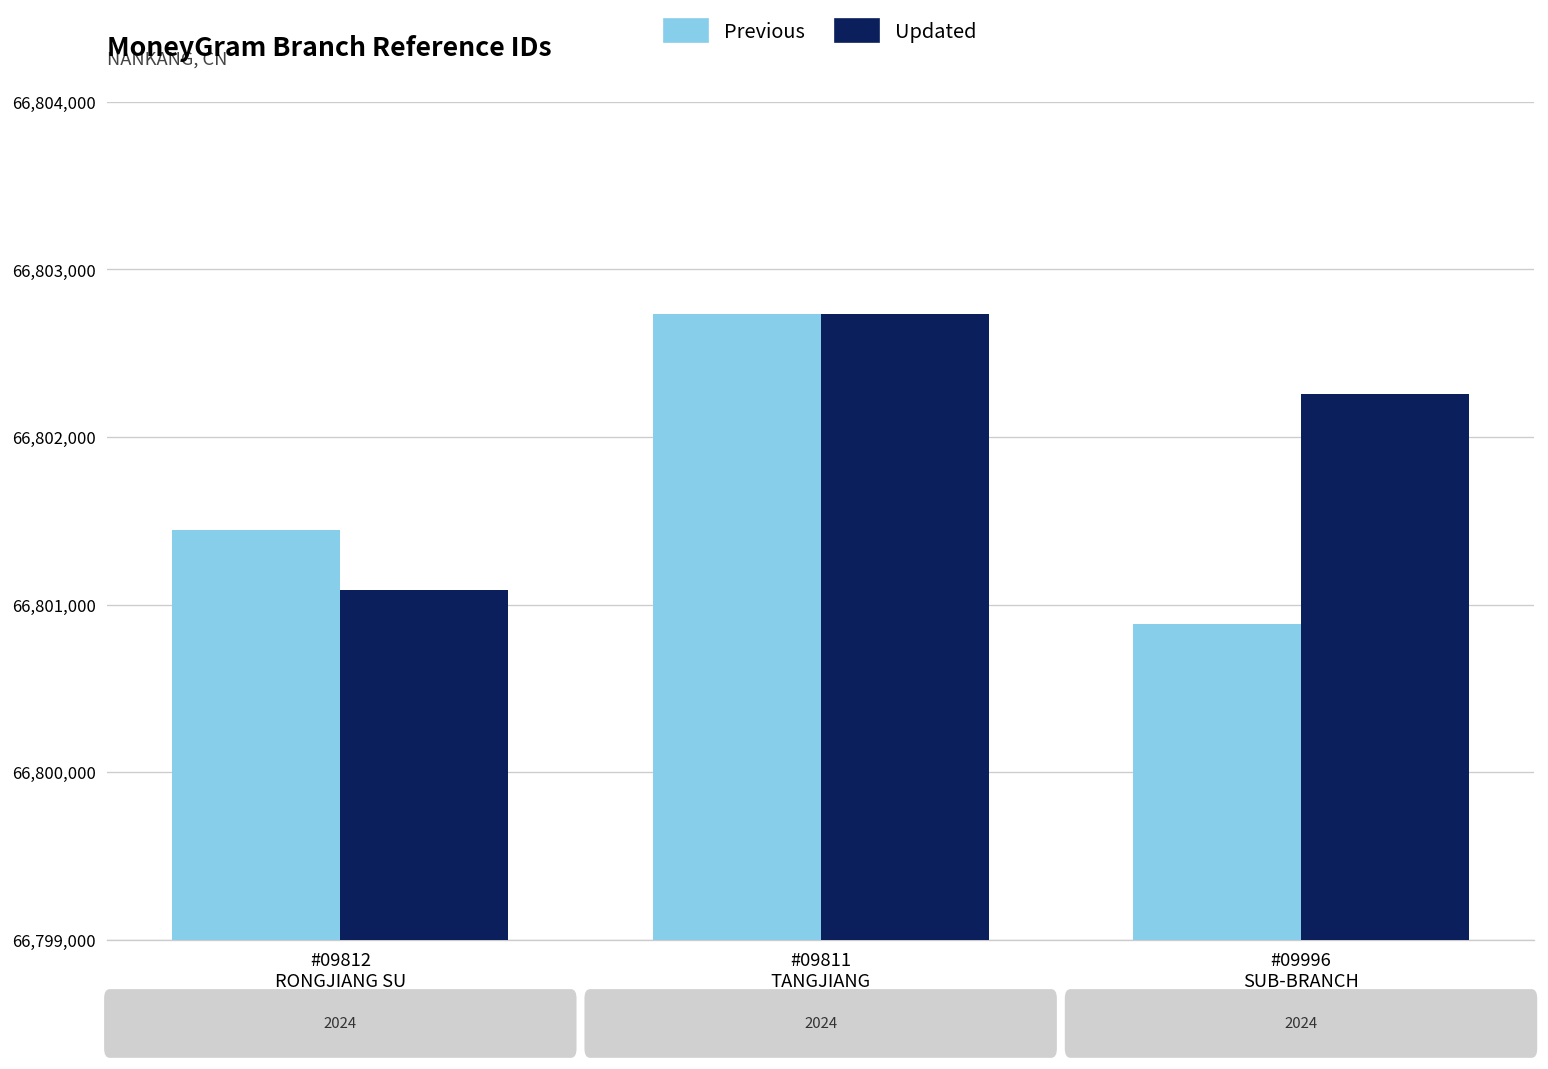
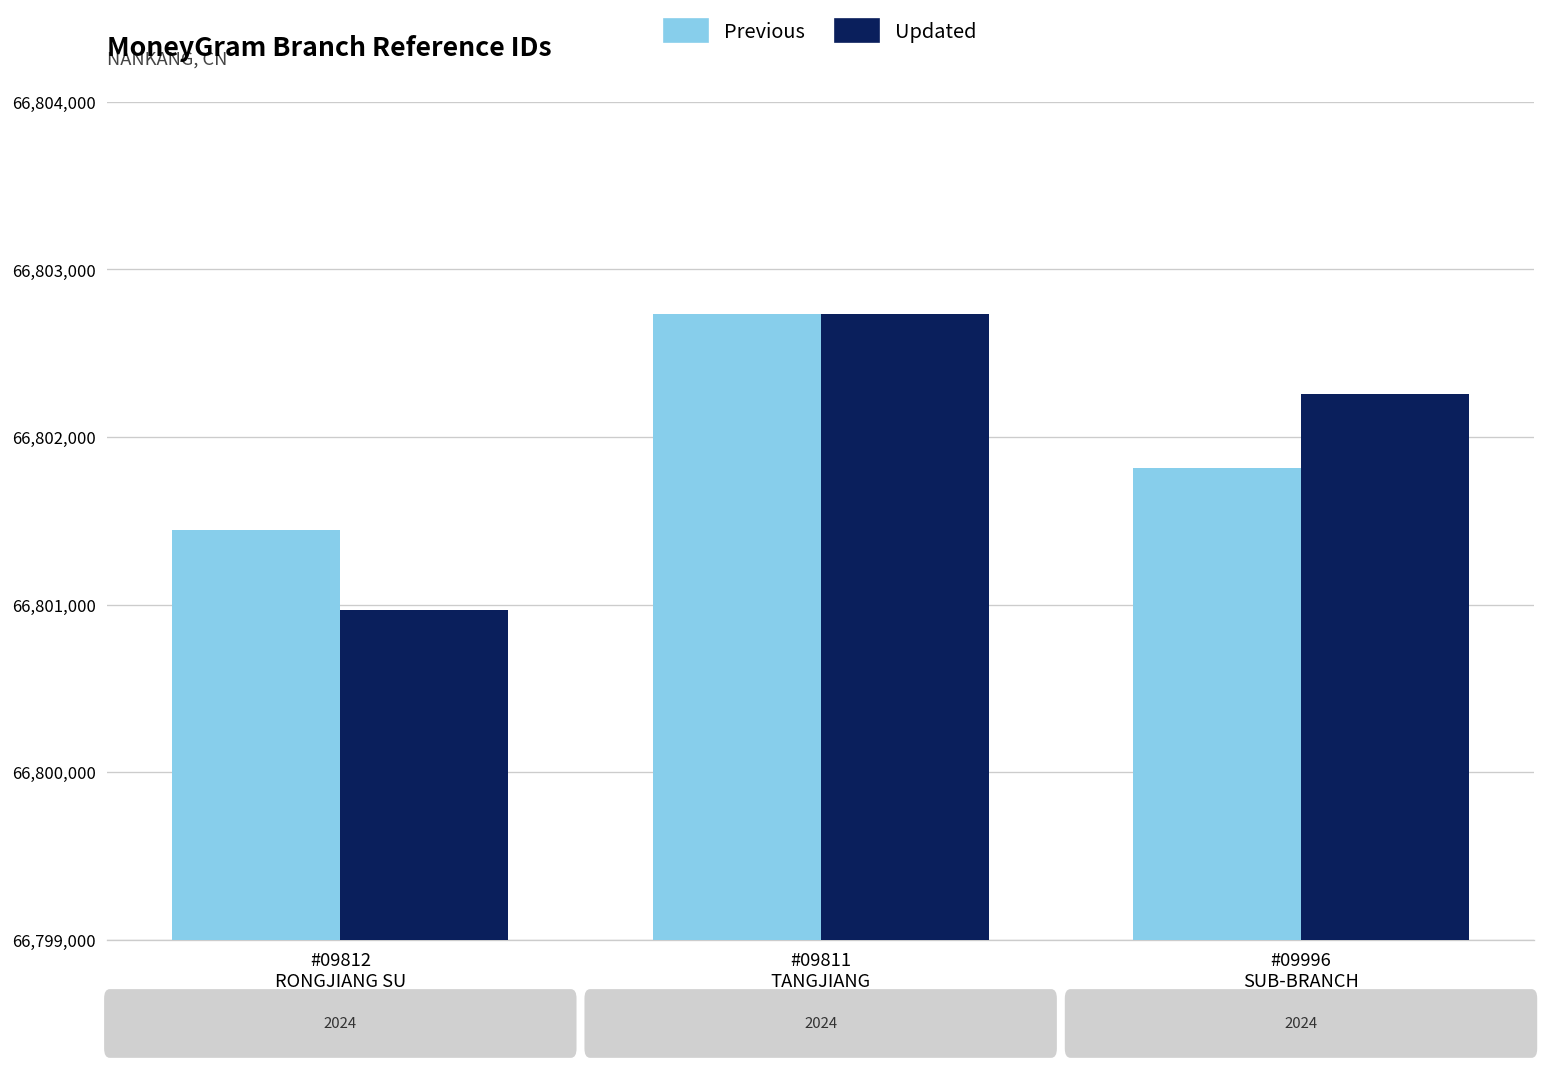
  {
    "Previous": {
      "#09812 RONGJIANG SU": "66,801,450",
-     "#09996 SUB-BRANCH": "66,800,880"
+     "#09996 SUB-BRANCH": "66,801,820"
    },
    "Updated": {
-     "#09812 RONGJIANG SU": "66,801,090",
+     "#09812 RONGJIANG SU": "66,800,970",
      "#09996 SUB-BRANCH": "66,802,250"
    }
  }
